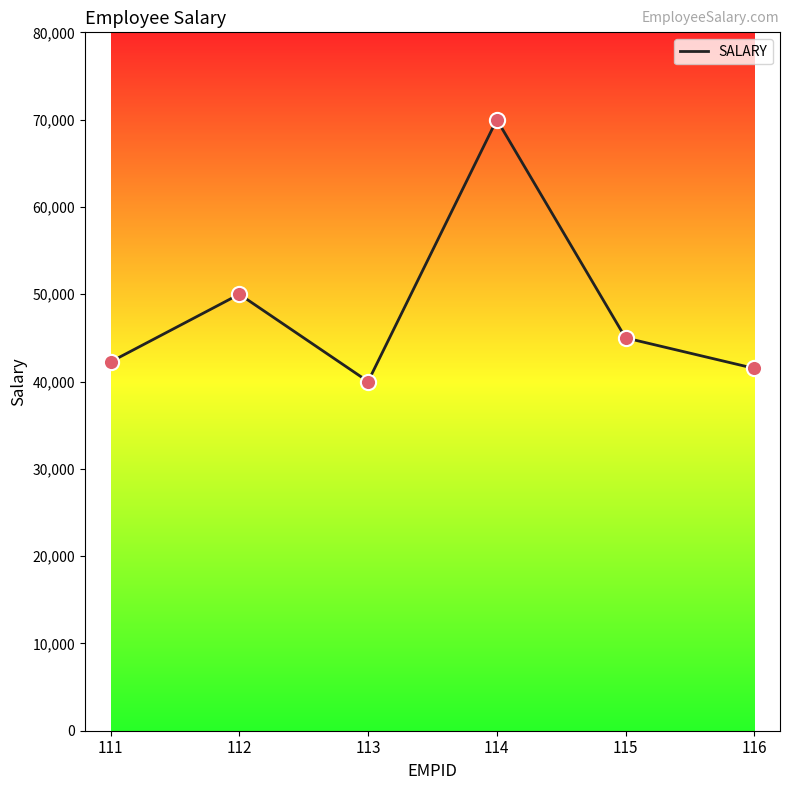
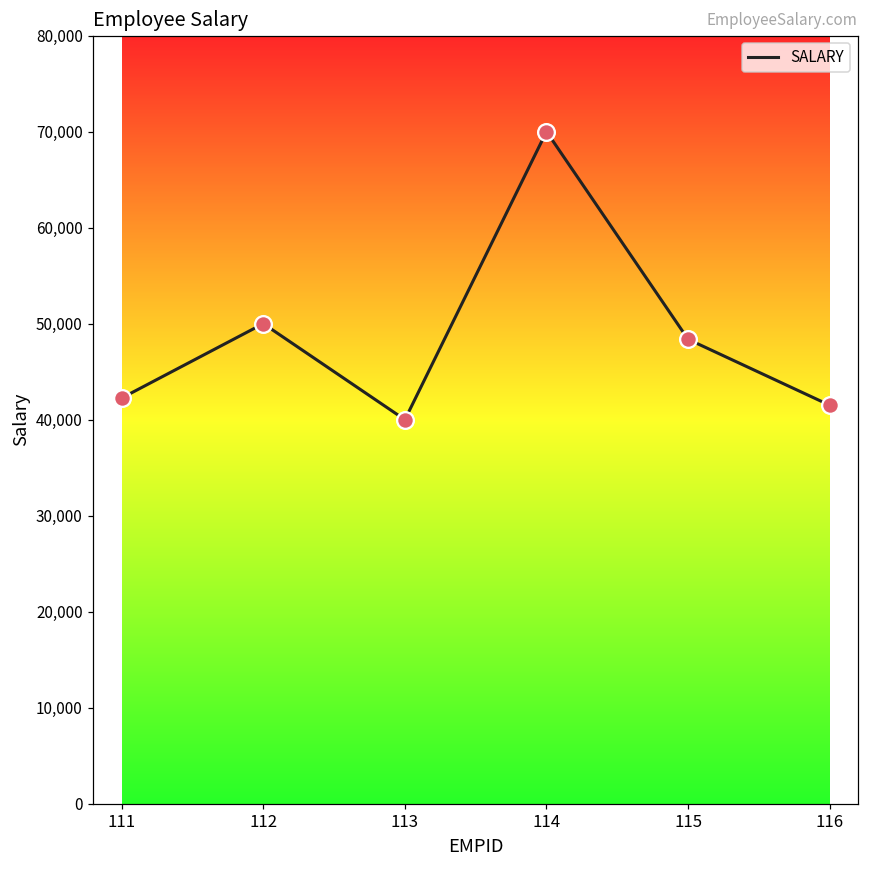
  {
    "111": "42,000",
    "112": "50,000",
    "113": "40,000",
    "114": "70,000",
-   "115": "45,000",
+   "115": "48,000",
    "116": "42,000"
  }
